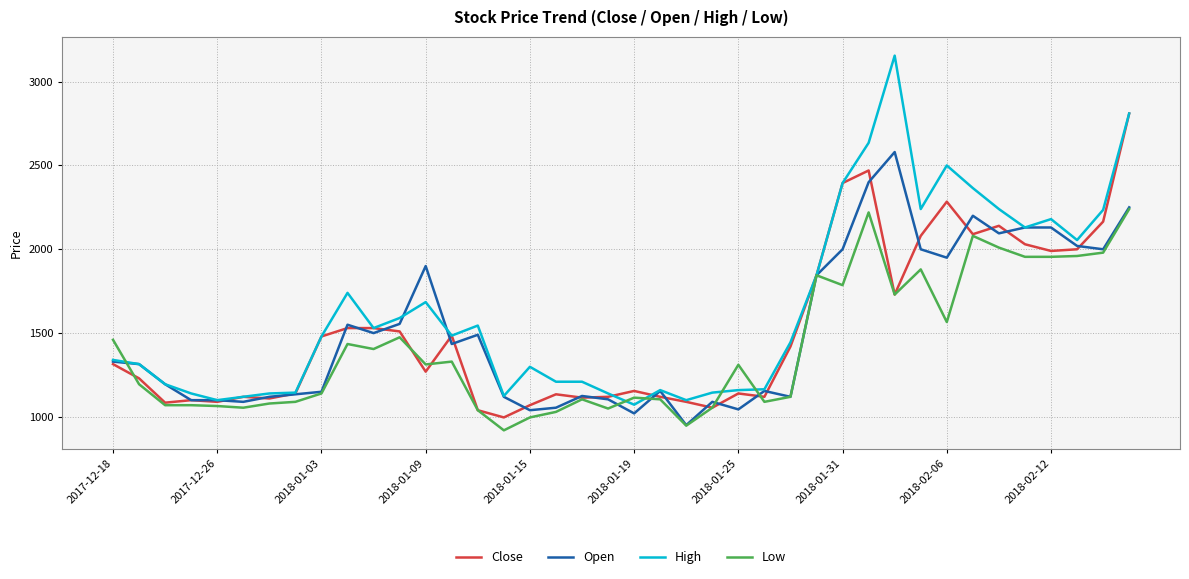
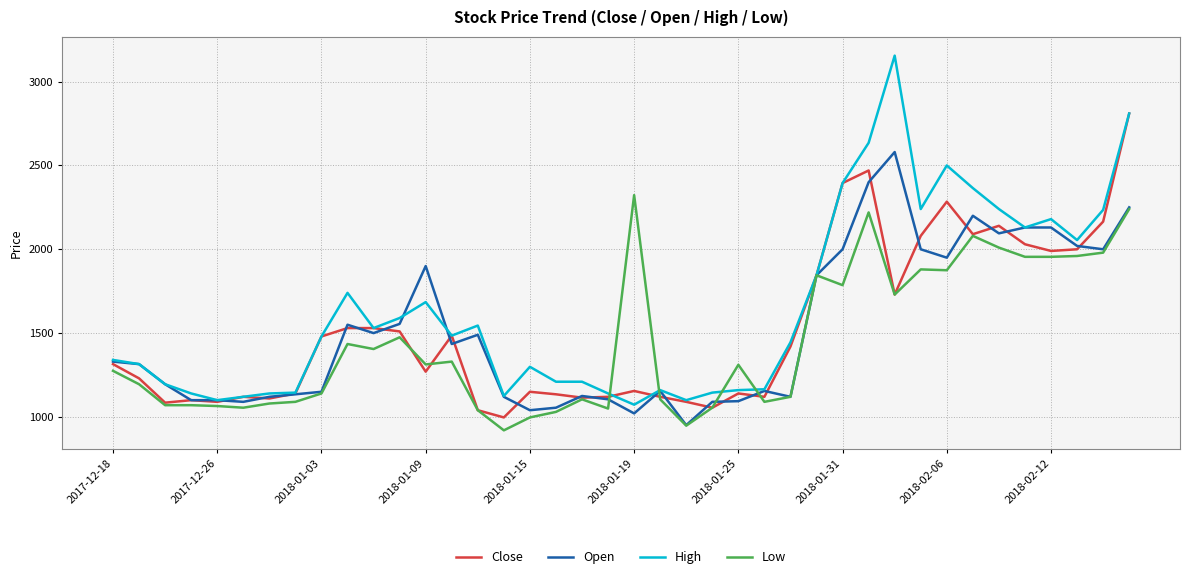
  {
    "Close": {
      "2017-12-18": 1320,
      "2018-01-09": 1270,
-     "2018-01-15": 1070,
+     "2018-01-15": 1150,
      "2018-01-19": 1160,
      "2018-01-25": 1140,
      "2018-02-06": 2280,
      "2018-02-12": 1990
    },
    "Open": {
      "2018-01-09": 1900,
      "2018-01-15": 1040,
      "2018-01-19": 1020,
-     "2018-01-25": 1050,
+     "2018-01-25": 1090,
      "2018-01-31": 2000,
      "2018-02-06": 1950,
      "2018-02-12": 2130
    },
    "High": {
      "2018-01-09": 1690,
      "2018-01-15": 1300,
      "2018-01-19": 1070,
      "2018-01-25": 1160,
      "2018-02-06": 2500,
      "2018-02-12": 2180
    },
    "Low": {
-     "2017-12-18": 1460,
+     "2017-12-18": 1280,
      "2017-12-26": 1070,
      "2018-01-09": 1310,
      "2018-01-15": 1000,
-     "2018-01-19": 1120,
+     "2018-01-19": 2320,
      "2018-01-25": 1310,
      "2018-01-31": 1790,
-     "2018-02-06": 1570,
+     "2018-02-06": 1880,
      "2018-02-12": 1960
    }
  }
